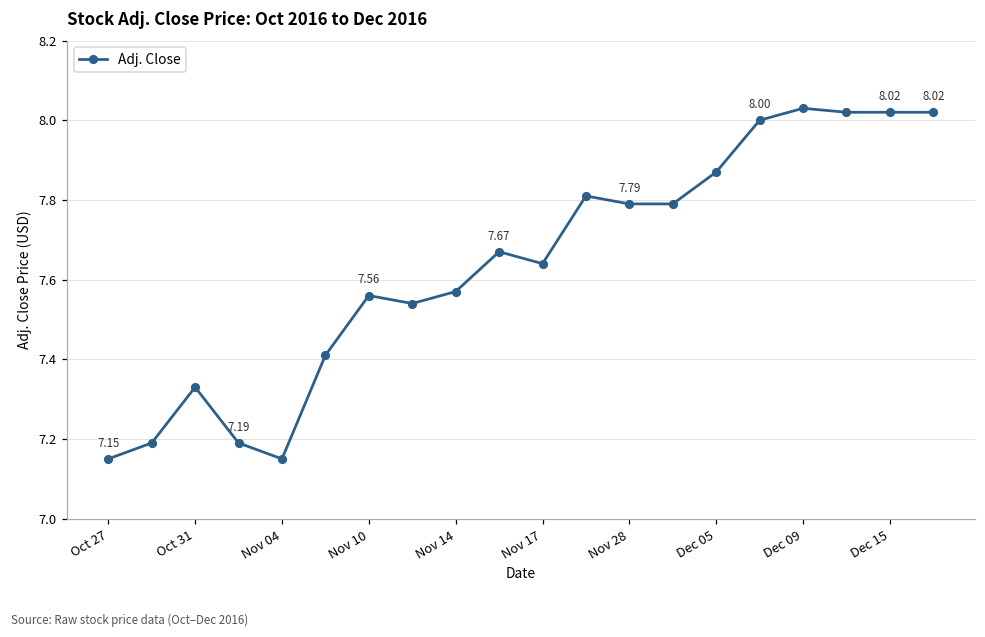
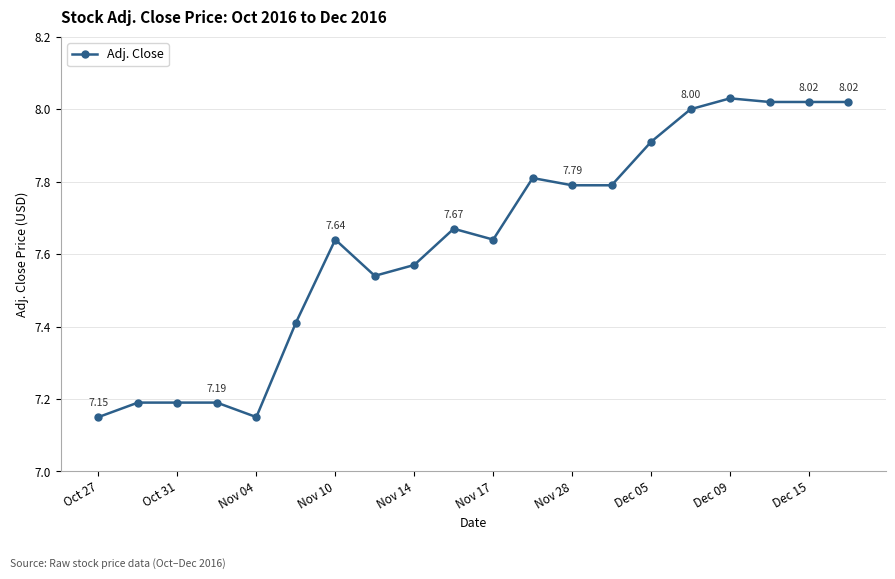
  {
    "Oct 27": 7.15,
-   "Oct 31": 7.33,
-   "Nov 10": 7.56,
+   "Oct 31": 7.19,
+   "Nov 10": 7.64,
    "Nov 28": 7.79,
-   "Dec 05": 7.87,
+   "Dec 05": 7.91,
    "Dec 15": 8.02
  }
